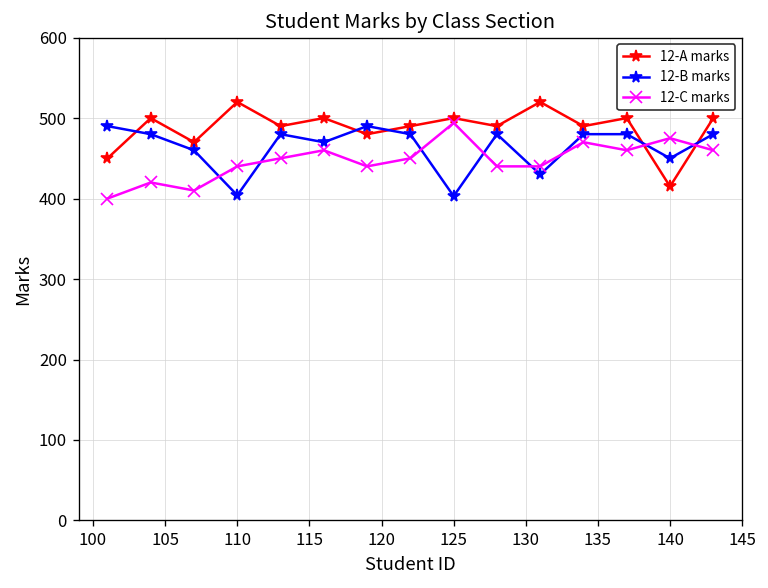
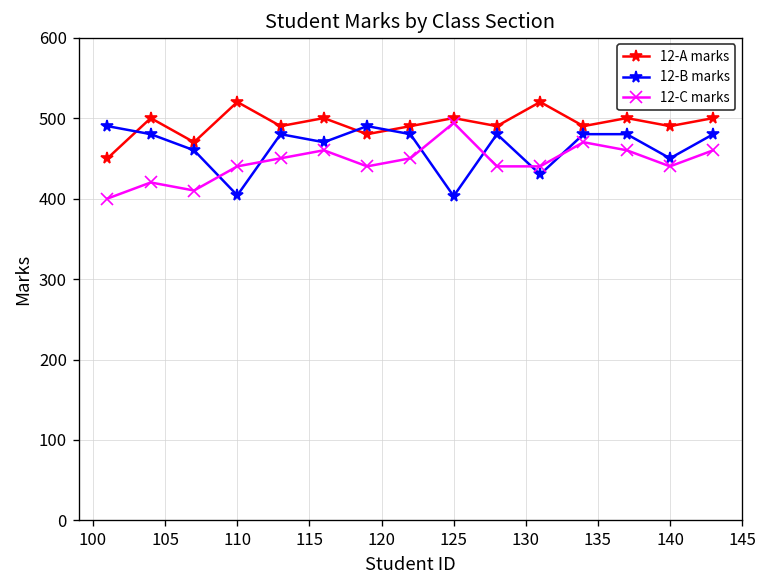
  {
    "12-A marks": {
      "110": 520,
      "125": 500,
-     "140": 420
+     "140": 490
    },
    "12-B marks": {
      "110": 400,
      "125": 400,
      "140": 450
    },
    "12-C marks": {
      "110": 440,
      "125": 490,
-     "140": 480
+     "140": 440
    }
  }
